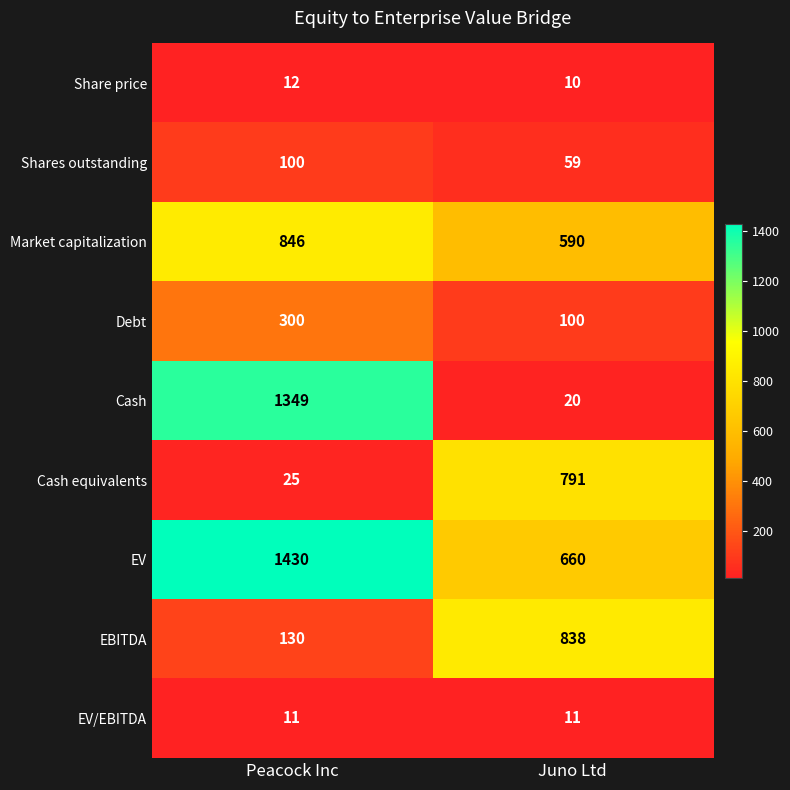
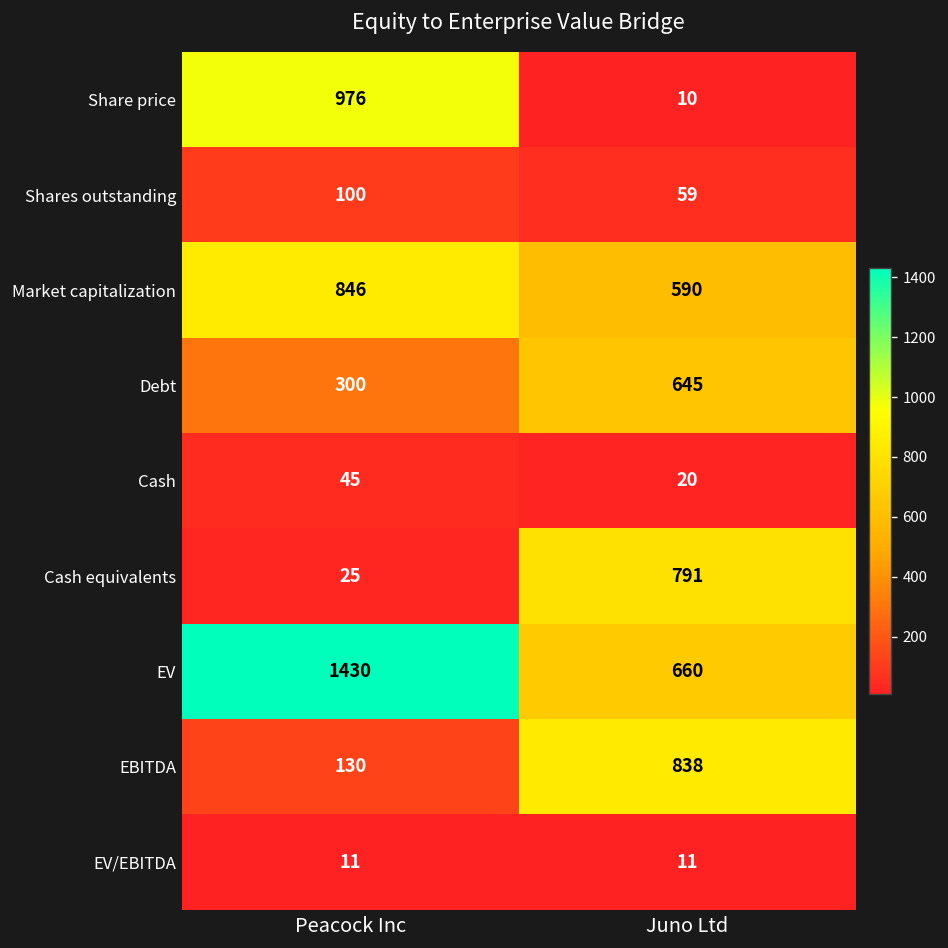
  {
    "Share price": {
-     "Peacock Inc": 12,
+     "Peacock Inc": 976,
      "Juno Ltd": 10
    },
    "Shares outstanding": {
      "Peacock Inc": 100,
      "Juno Ltd": 59
    },
    "Market capitalization": {
      "Peacock Inc": 846,
      "Juno Ltd": 590
    },
    "Debt": {
      "Peacock Inc": 300,
-     "Juno Ltd": 100
+     "Juno Ltd": 645
    },
    "Cash": {
-     "Peacock Inc": 1349,
+     "Peacock Inc": 45,
      "Juno Ltd": 20
    },
    "Cash equivalents": {
      "Peacock Inc": 25,
      "Juno Ltd": 791
    },
    "EV": {
      "Peacock Inc": 1430,
      "Juno Ltd": 660
    },
    "EBITDA": {
      "Peacock Inc": 130,
      "Juno Ltd": 838
    },
    "EV/EBITDA": {
      "Peacock Inc": 11,
      "Juno Ltd": 11
    }
  }
